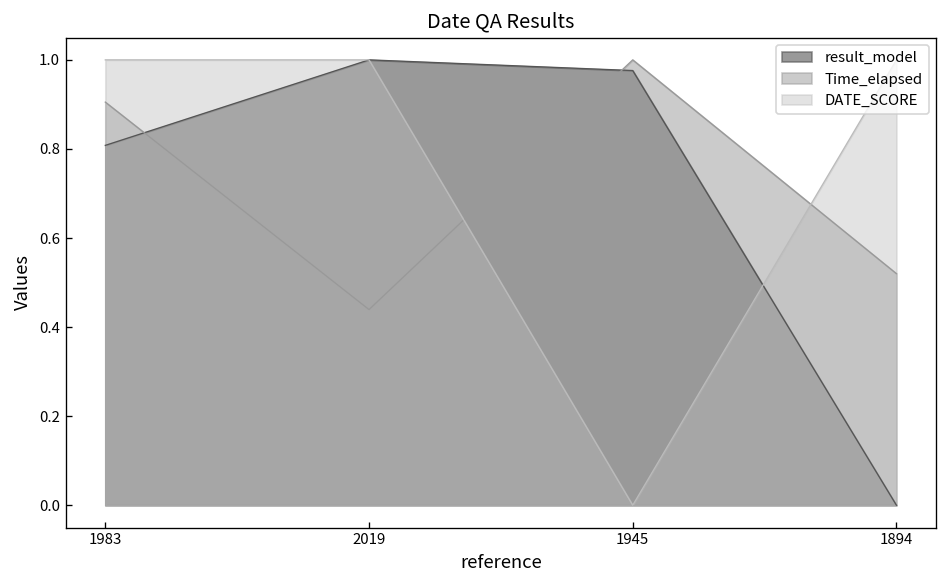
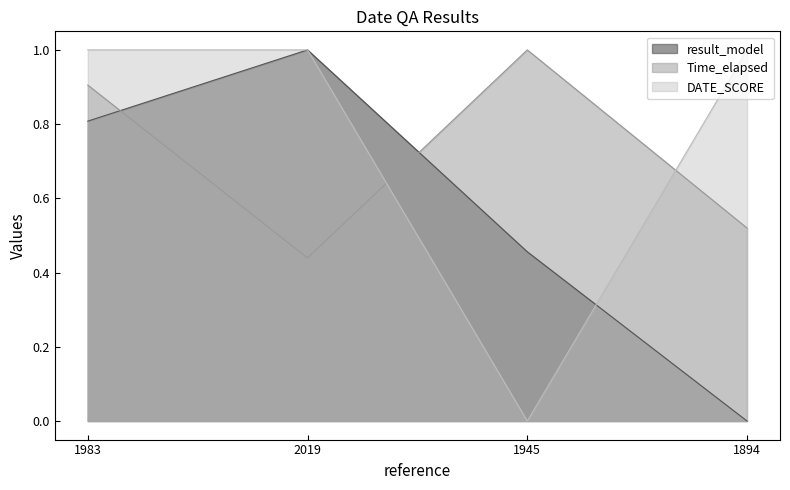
  {
    "result_model": {
      "1983": 0.81,
-     "1945": 0.98,
+     "1945": 0.46,
      "1894": 0.00
    }
  }
